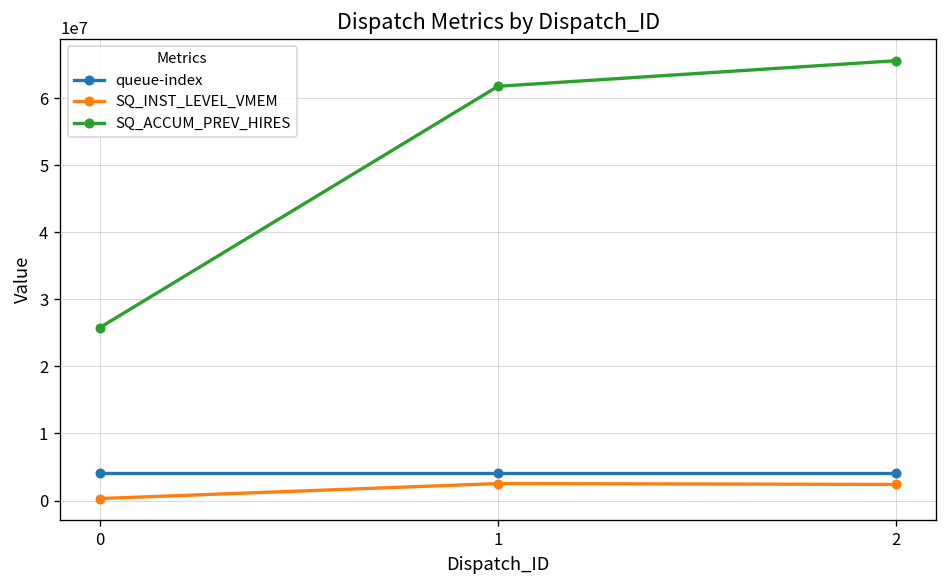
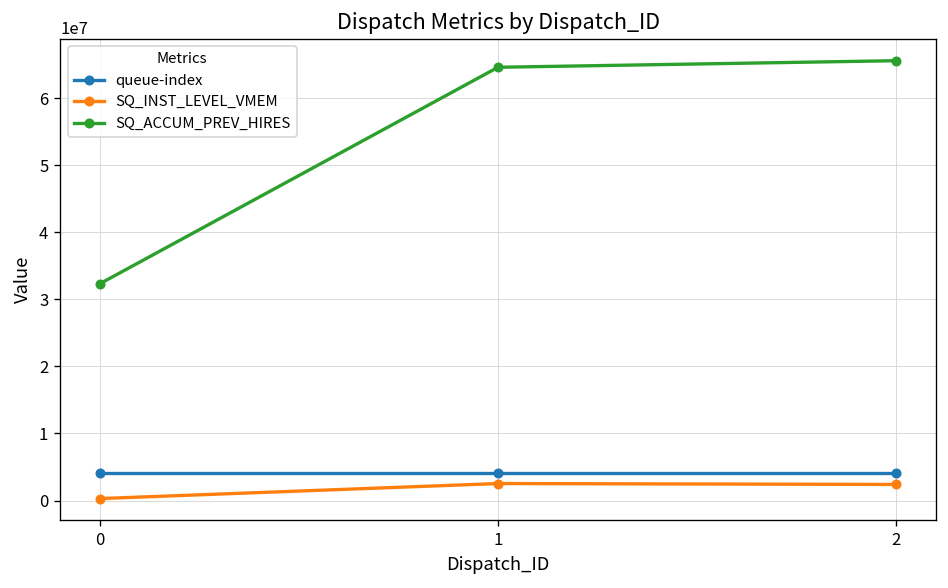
  {
    "queue-index": {
      "0": 4000000,
      "1": 4000000,
      "2": 4000000
    },
    "SQ_INST_LEVEL_VMEM": {
      "0": 0,
      "1": 3000000,
      "2": 2000000
    },
    "SQ_ACCUM_PREV_HIRES": {
-     "0": 26000000,
-     "1": 62000000,
+     "0": 32000000,
+     "1": 65000000,
      "2": 66000000
    }
  }
